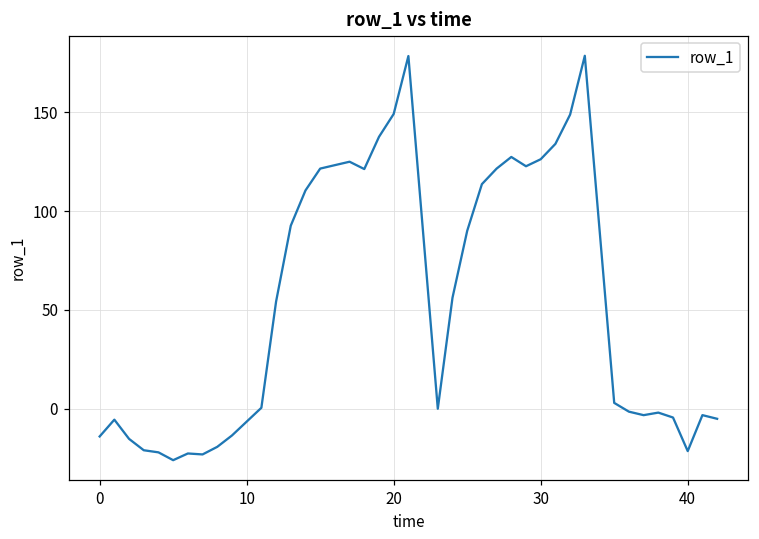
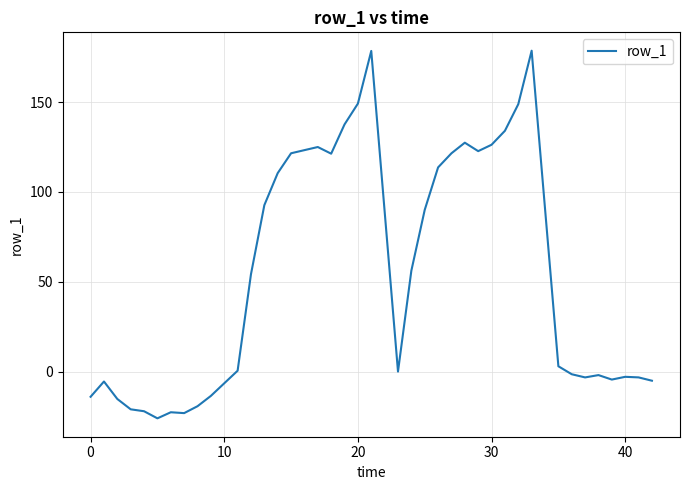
  {
    "0": -14,
    "20": 149,
    "30": 126,
-   "40": -21
+   "40": -3
  }
